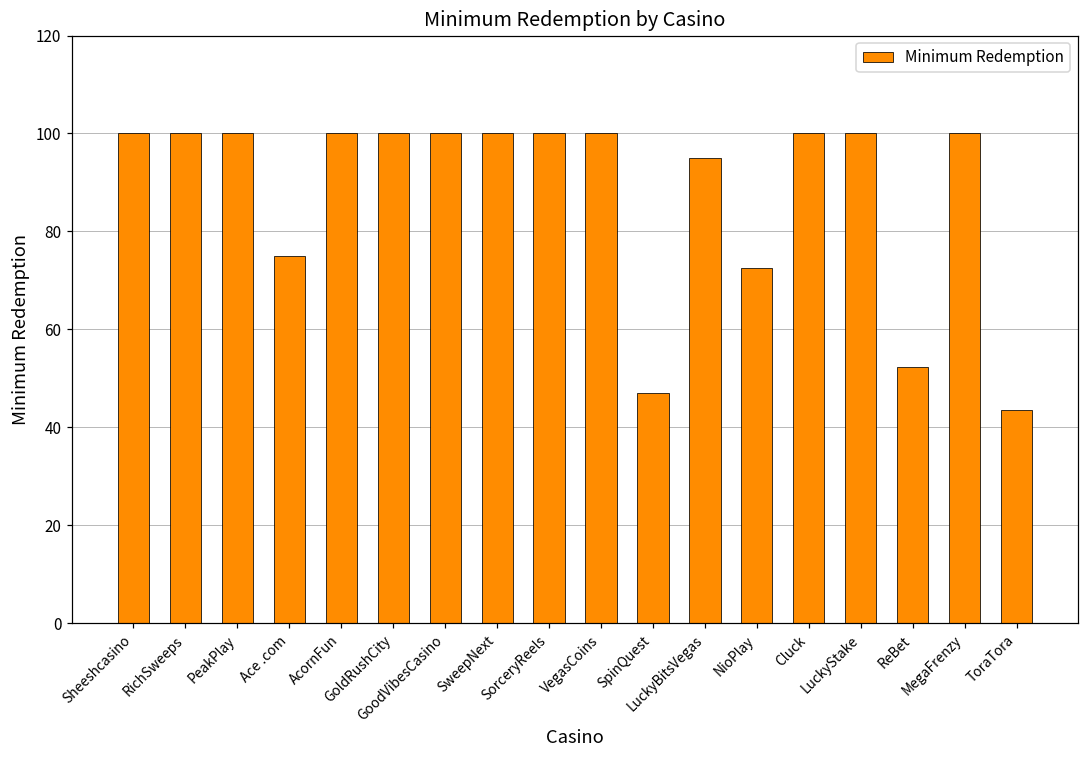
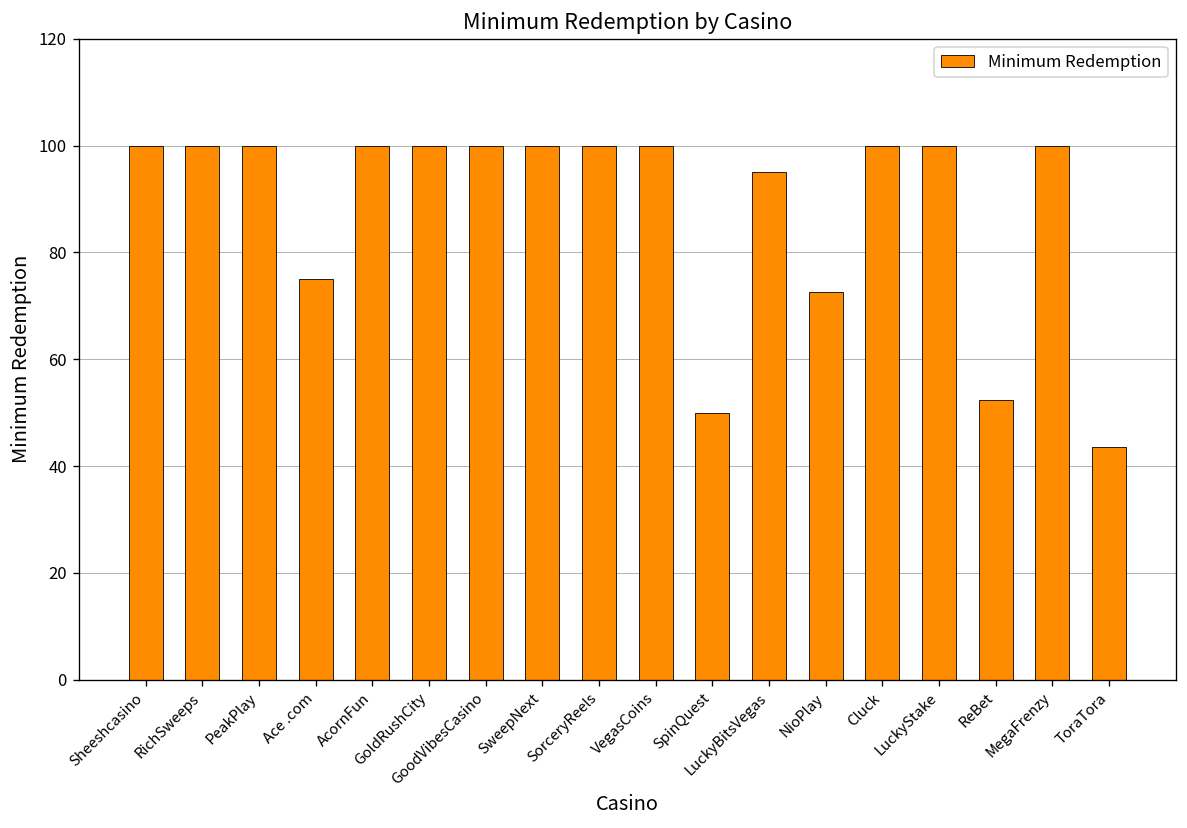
  {
    "Sheeshcasino": 100,
    "RichSweeps": 100,
    "PeakPlay": 100,
    "Ace .com": 75,
    "AcornFun": 100,
    "GoldRushCity": 100,
    "GoodVibesCasino": 100,
    "SweepNext": 100,
    "SorceryReels": 100,
    "VegasCoins": 100,
-   "SpinQuest": 47,
+   "SpinQuest": 50,
    "LuckyBitsVegas": 95,
    "NioPlay": 73,
    "Cluck": 100,
    "LuckyStake": 100,
    "ReBet": 52,
    "MegaFrenzy": 100,
    "ToraTora": 44
  }
